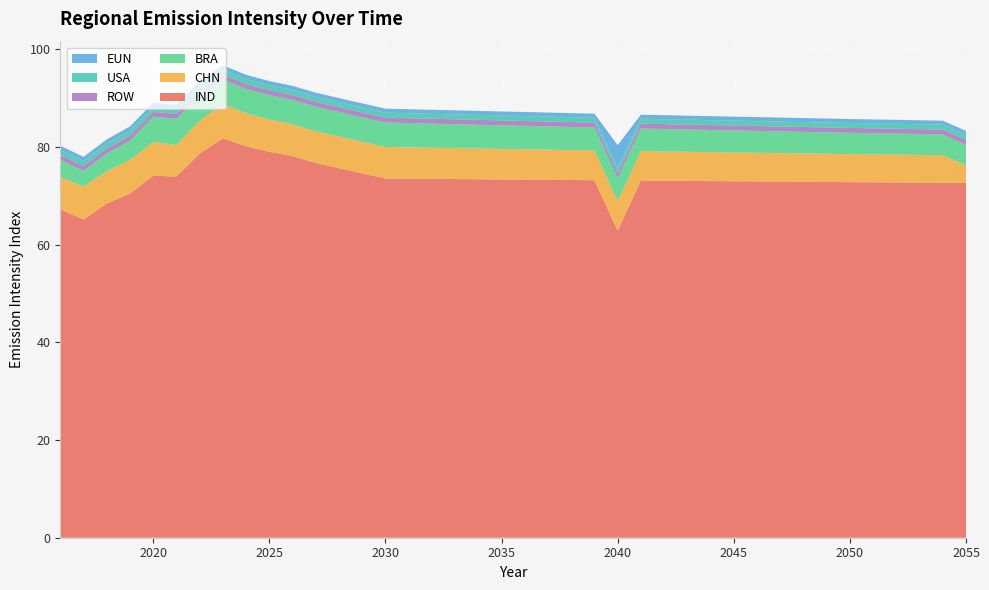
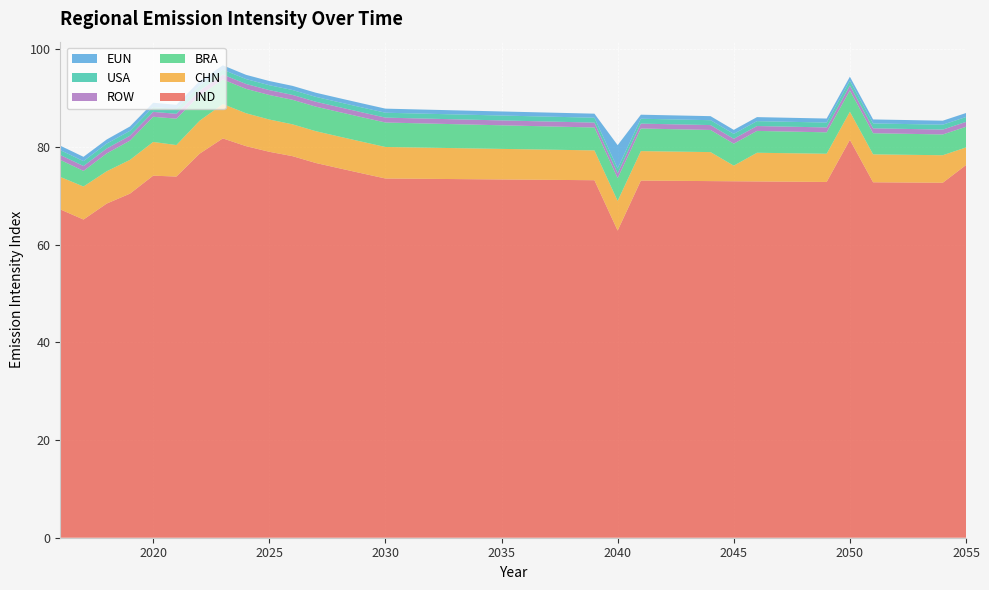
  {
    "IND": {
      "2020": 74,
      "2025": 79,
      "2030": 74,
      "2035": 73,
      "2040": 63,
      "2045": 73,
-     "2050": 73,
-     "2055": 73
+     "2050": 81,
+     "2055": 76
    },
    "CHN": {
      "2020": 7,
      "2025": 7,
      "2030": 6,
      "2035": 6,
      "2040": 6,
-     "2045": 6,
+     "2045": 3,
      "2050": 6,
      "2055": 4
    },
    "ROW": {
      "2020": 1,
      "2025": 1,
      "2030": 1,
      "2035": 1,
      "2040": 1,
      "2045": 1,
      "2050": 1,
      "2055": 1
    },
    "EUN": {
      "2025": 1,
      "2030": 1,
      "2035": 1,
      "2040": 5,
      "2045": 1,
      "2050": 1,
      "2055": 1
    }
  }
